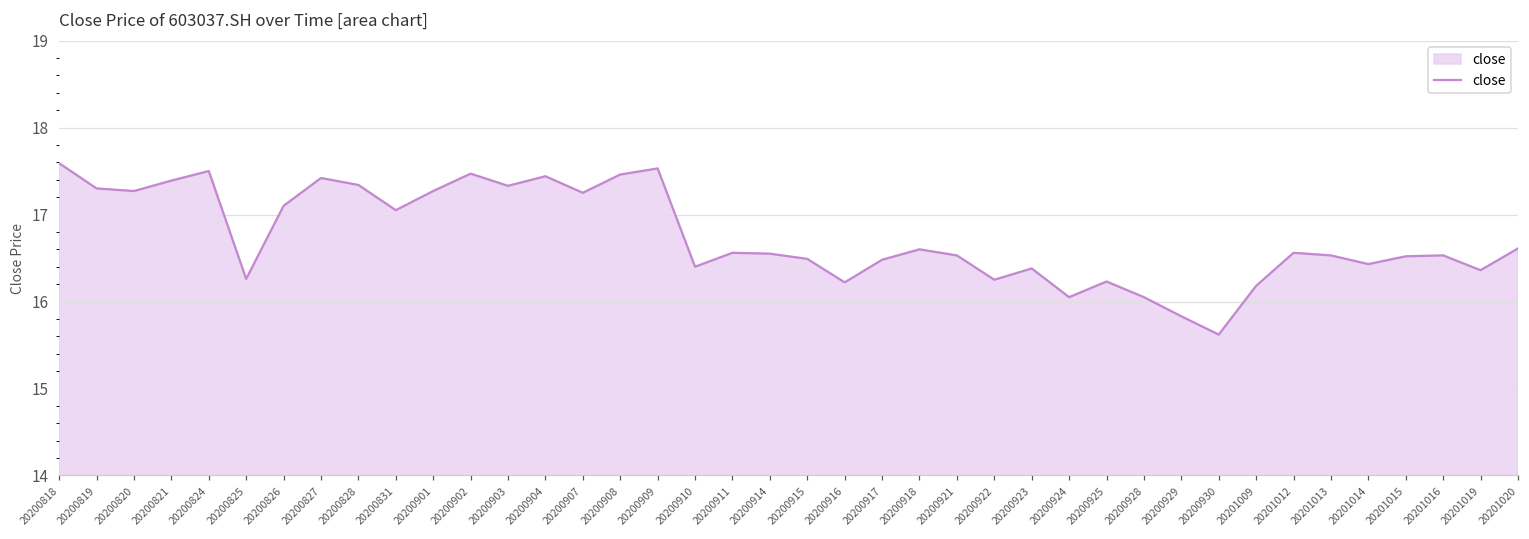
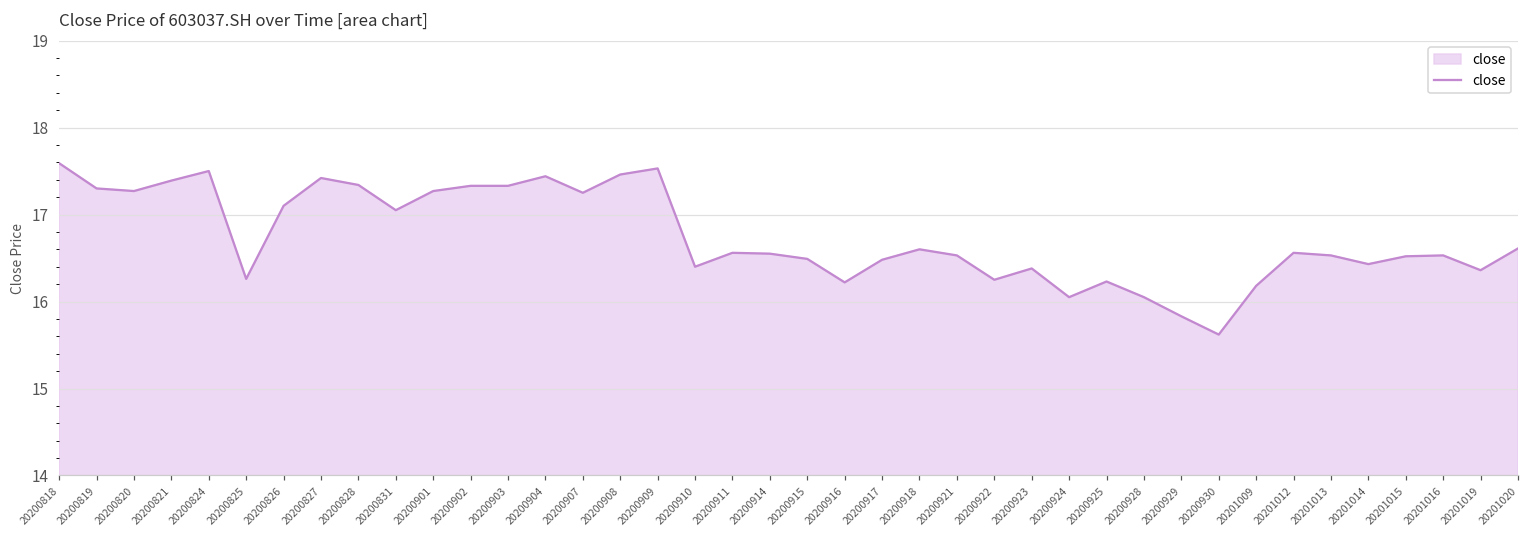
  {
    "20200818": 17.6,
    "20200819": 17.3,
    "20200820": 17.3,
    "20200821": 17.4,
    "20200824": 17.5,
    "20200825": 16.3,
    "20200826": 17.1,
    "20200827": 17.4,
    "20200828": 17.3,
    "20200831": 17.1,
    "20200901": 17.3,
-   "20200902": 17.5,
+   "20200902": 17.3,
    "20200903": 17.3,
    "20200904": 17.4,
    "20200907": 17.3,
    "20200908": 17.5,
    "20200909": 17.5,
    "20200910": 16.4,
    "20200911": 16.6,
    "20200914": 16.6,
    "20200915": 16.5,
    "20200916": 16.2,
    "20200917": 16.5,
    "20200918": 16.6,
    "20200921": 16.5,
    "20200922": 16.3,
    "20200923": 16.4,
    "20200924": 16.1,
    "20200925": 16.2,
    "20200928": 16.1,
    "20200929": 15.8,
    "20200930": 15.6,
    "20201009": 16.2,
    "20201012": 16.6,
    "20201013": 16.5,
    "20201014": 16.4,
    "20201015": 16.5,
    "20201016": 16.5,
    "20201019": 16.4,
    "20201020": 16.6
  }
